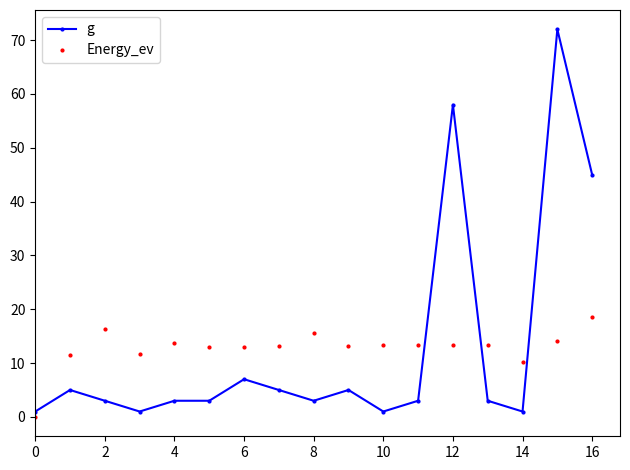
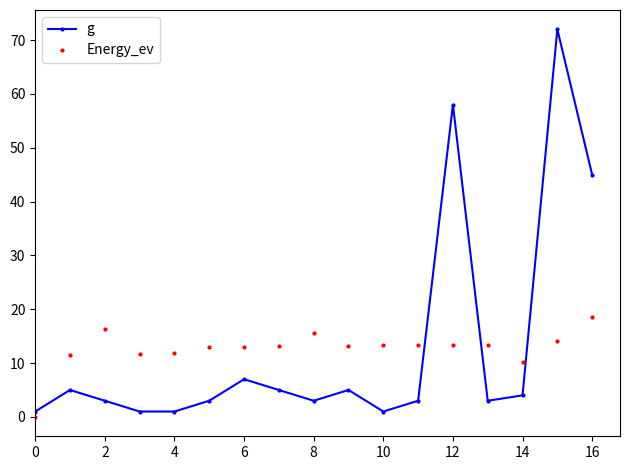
  {
    "g": {
      "0": 1,
      "2": 3,
-     "4": 3,
+     "4": 1,
      "6": 7,
      "8": 3,
      "10": 1,
      "12": 58,
-     "14": 1,
+     "14": 4,
      "16": 45
    },
    "Energy_ev": {
      "0": 0,
      "2": 16,
-     "4": 14,
+     "4": 12,
      "6": 13,
      "8": 16,
      "10": 13,
      "12": 13,
      "14": 10,
      "16": 18
    }
  }
